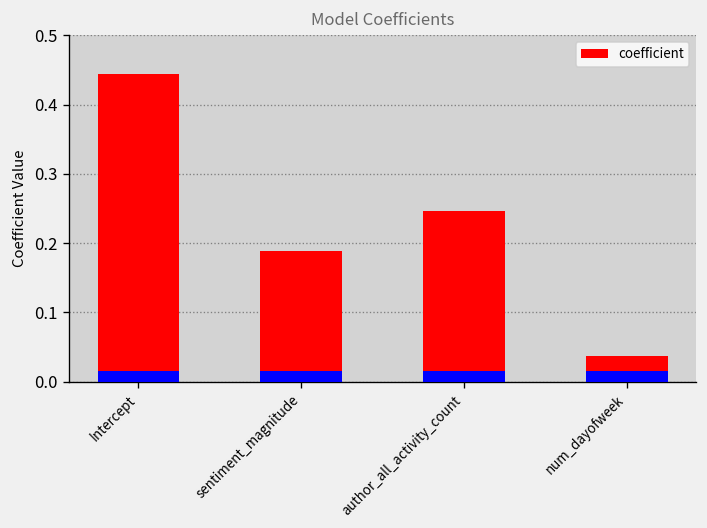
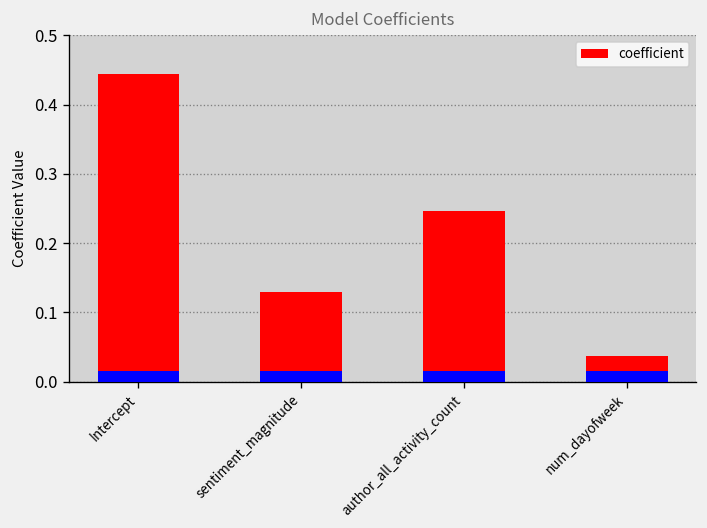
  {
    "coefficient": {
      "Intercept": 0.44,
-     "sentiment_magnitude": 0.19,
+     "sentiment_magnitude": 0.13,
      "author_all_activity_count": 0.25,
      "num_dayofweek": 0.04
    }
  }
